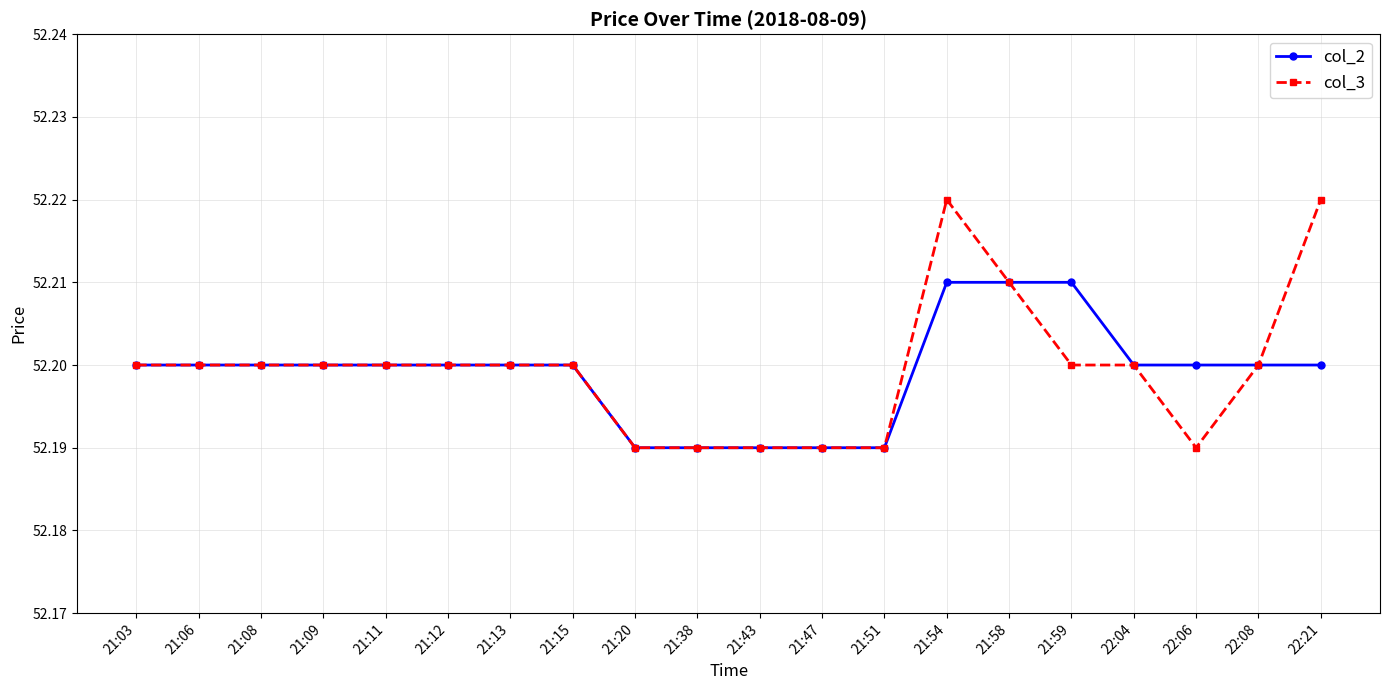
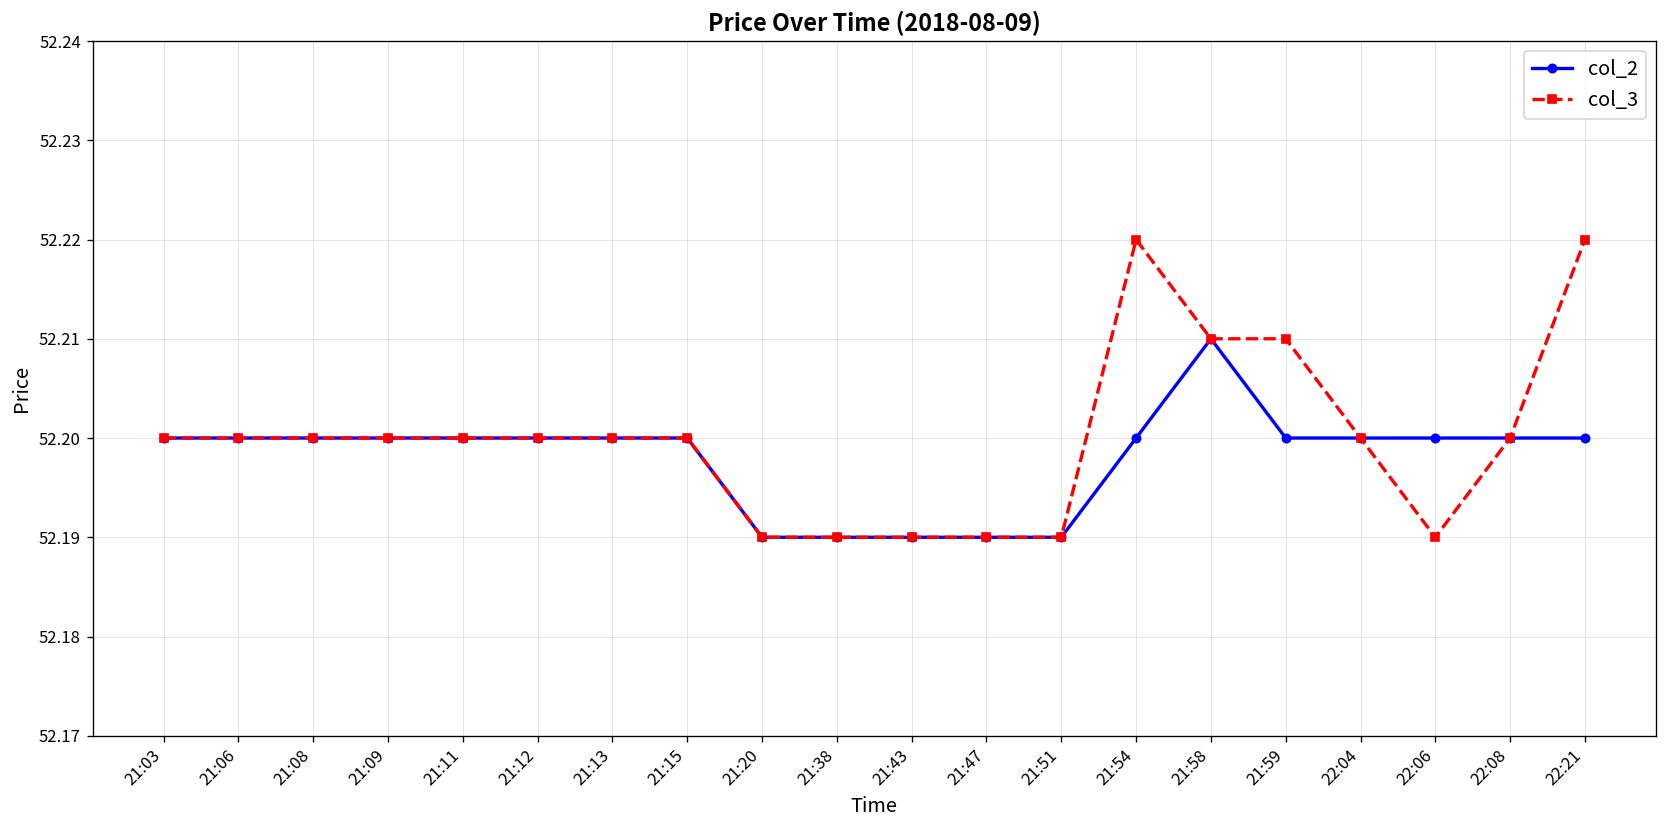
  {
    "col_2": {
-     "21:54": 52.21,
-     "21:59": 52.21,
+     "21:54": 52.20,
+     "21:59": 52.20,
      "22:06": 52.20,
      "22:21": 52.20
    },
    "col_3": {
      "21:54": 52.22,
-     "21:59": 52.20,
+     "21:59": 52.21,
      "22:06": 52.19,
      "22:21": 52.22
    }
  }
